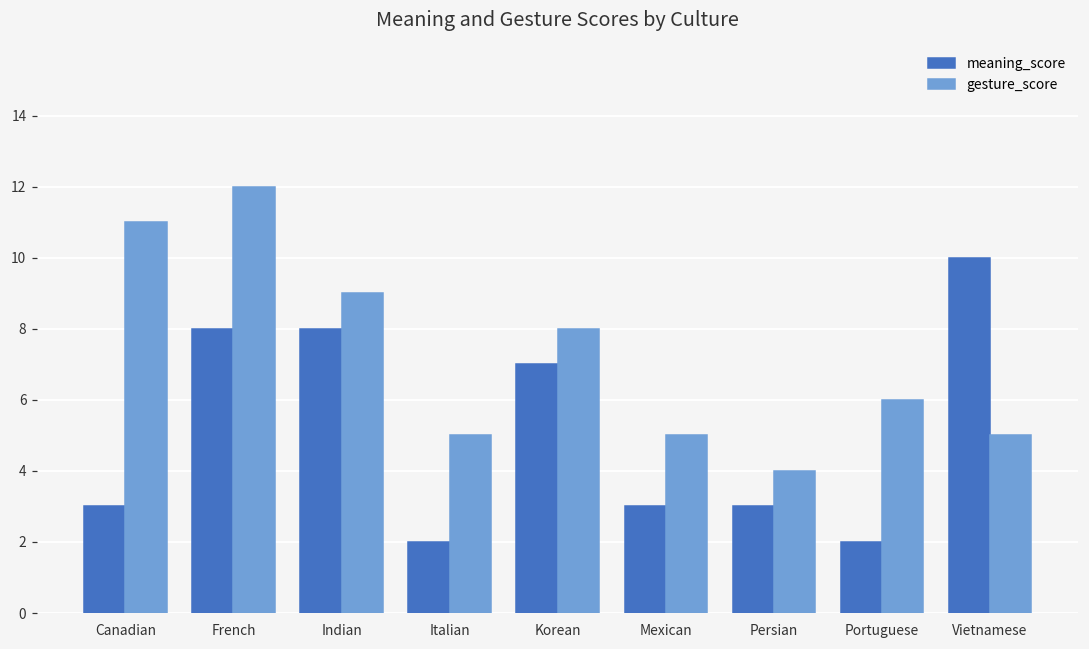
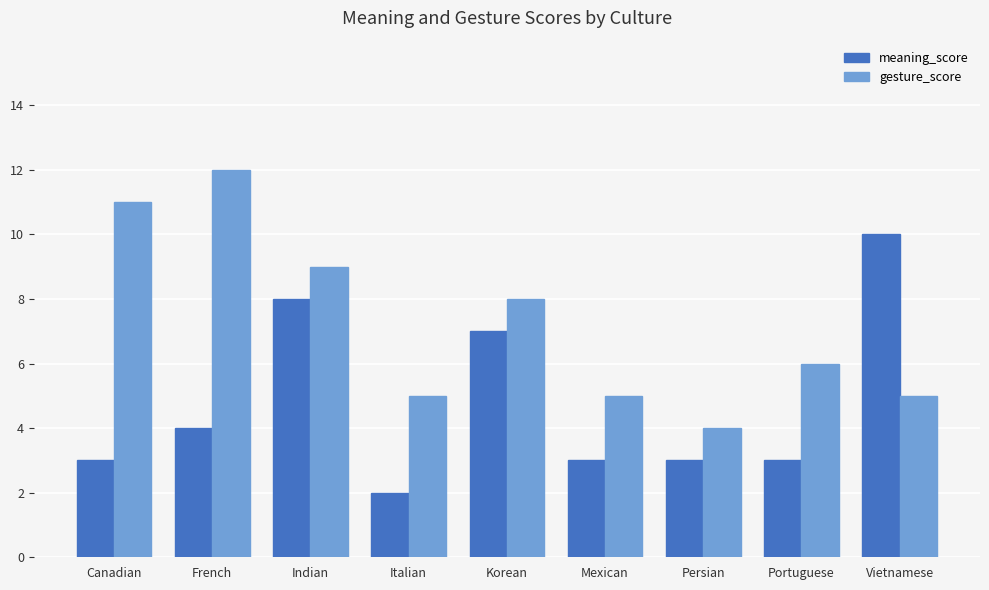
  {
    "meaning_score": {
      "Canadian": 3,
-     "French": 8,
+     "French": 4,
      "Indian": 8,
      "Italian": 2,
      "Korean": 7,
      "Mexican": 3,
      "Persian": 3,
-     "Portuguese": 2,
+     "Portuguese": 3,
      "Vietnamese": 10
    },
    "gesture_score": {
      "Canadian": 11,
      "French": 12,
      "Indian": 9,
      "Italian": 5,
      "Korean": 8,
      "Mexican": 5,
      "Persian": 4,
      "Portuguese": 6,
      "Vietnamese": 5
    }
  }
